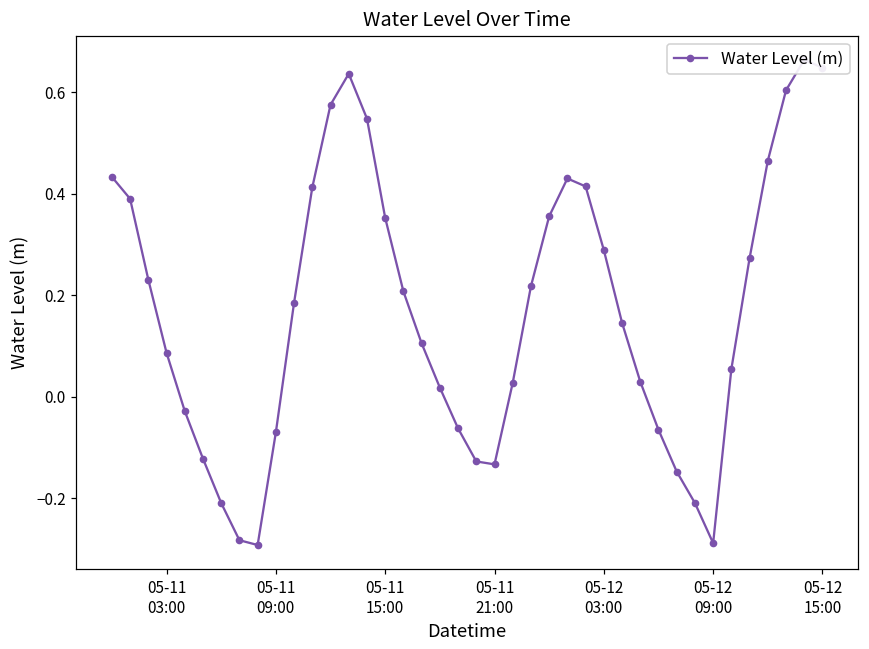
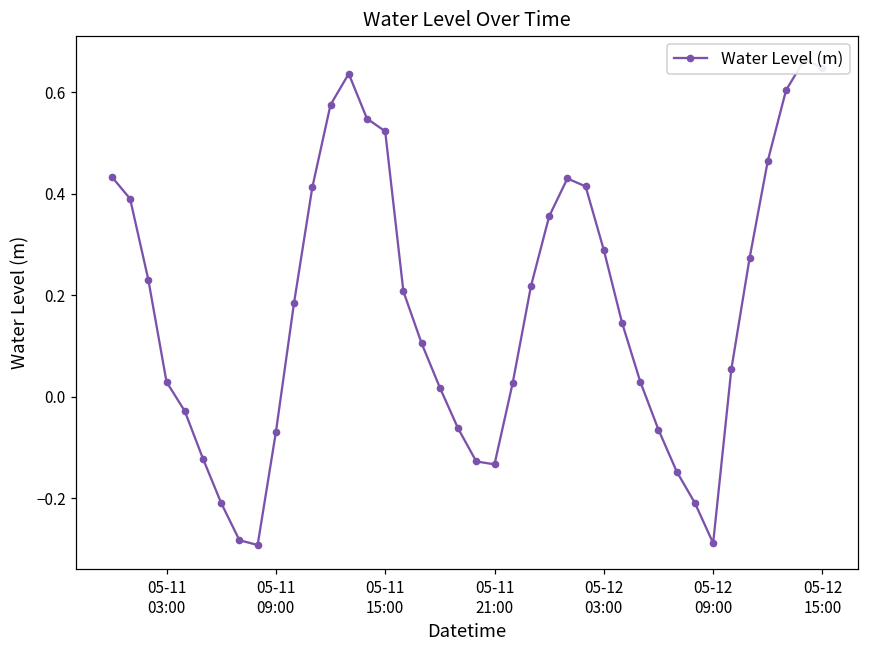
  {
-   "05-11 03:00": 0.09,
+   "05-11 03:00": 0.03,
    "05-11 09:00": -0.07,
-   "05-11 15:00": 0.35,
+   "05-11 15:00": 0.52,
    "05-11 21:00": -0.13,
    "05-12 03:00": 0.29,
    "05-12 09:00": -0.29
  }
